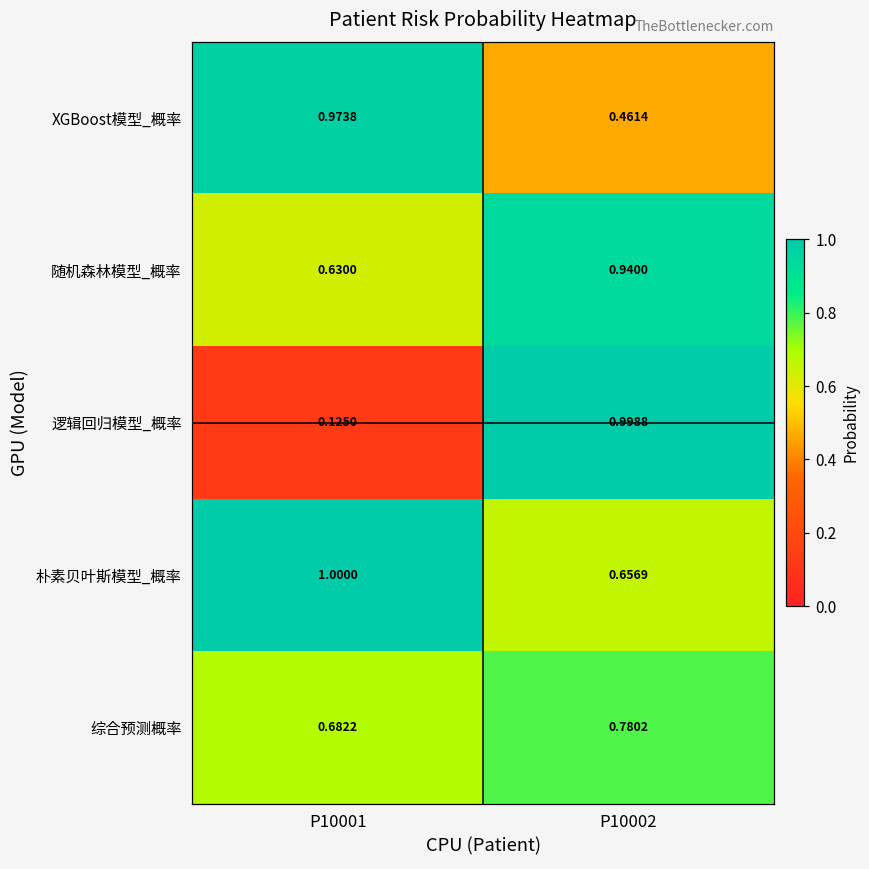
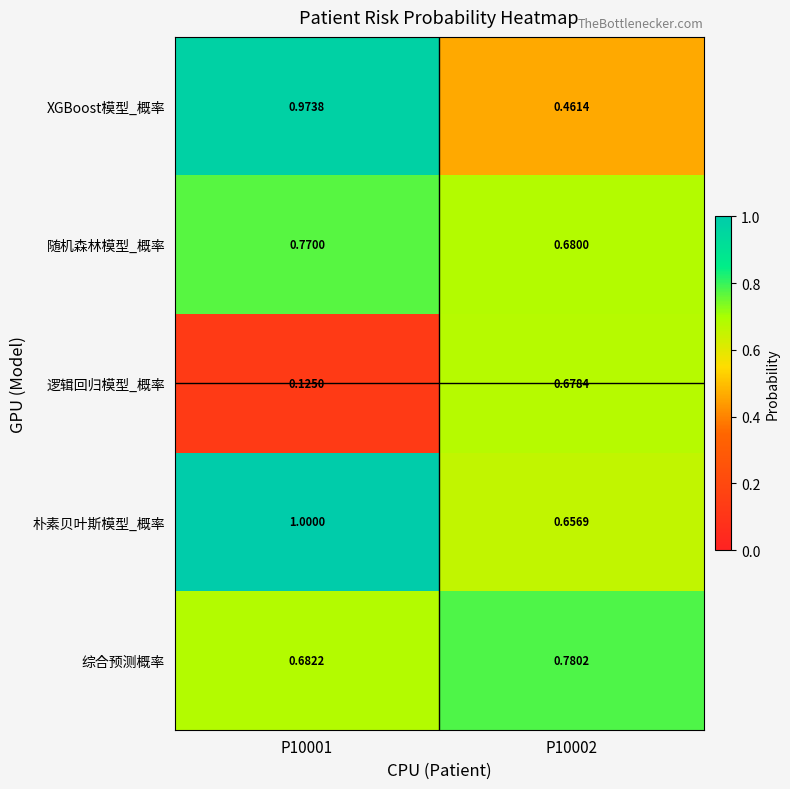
  {
    "XGBoost模型_概率": {
      "P10001": 0.9738,
      "P10002": 0.4614
    },
    "随机森林模型_概率": {
-     "P10001": 0.6300,
-     "P10002": 0.9400
+     "P10001": 0.7700,
+     "P10002": 0.6800
    },
    "逻辑回归模型_概率": {
      "P10001": 0.1250,
-     "P10002": 0.9988
+     "P10002": 0.6784
    },
    "朴素贝叶斯模型_概率": {
      "P10001": 1.0000,
      "P10002": 0.6569
    },
    "综合预测概率": {
      "P10001": 0.6822,
      "P10002": 0.7802
    }
  }
